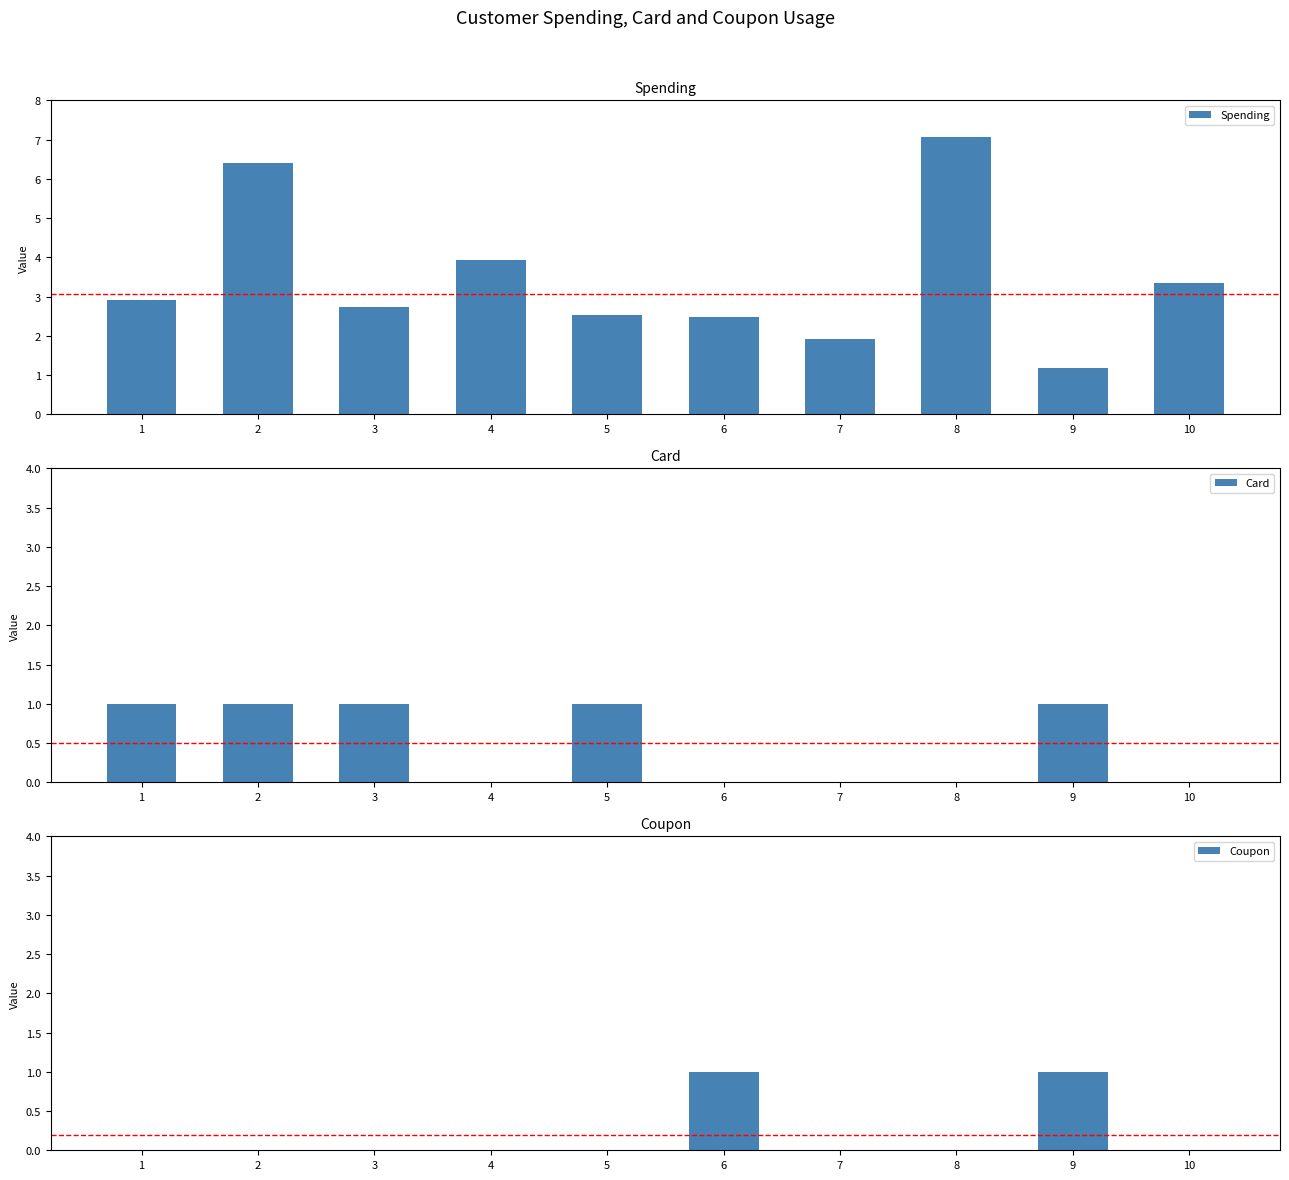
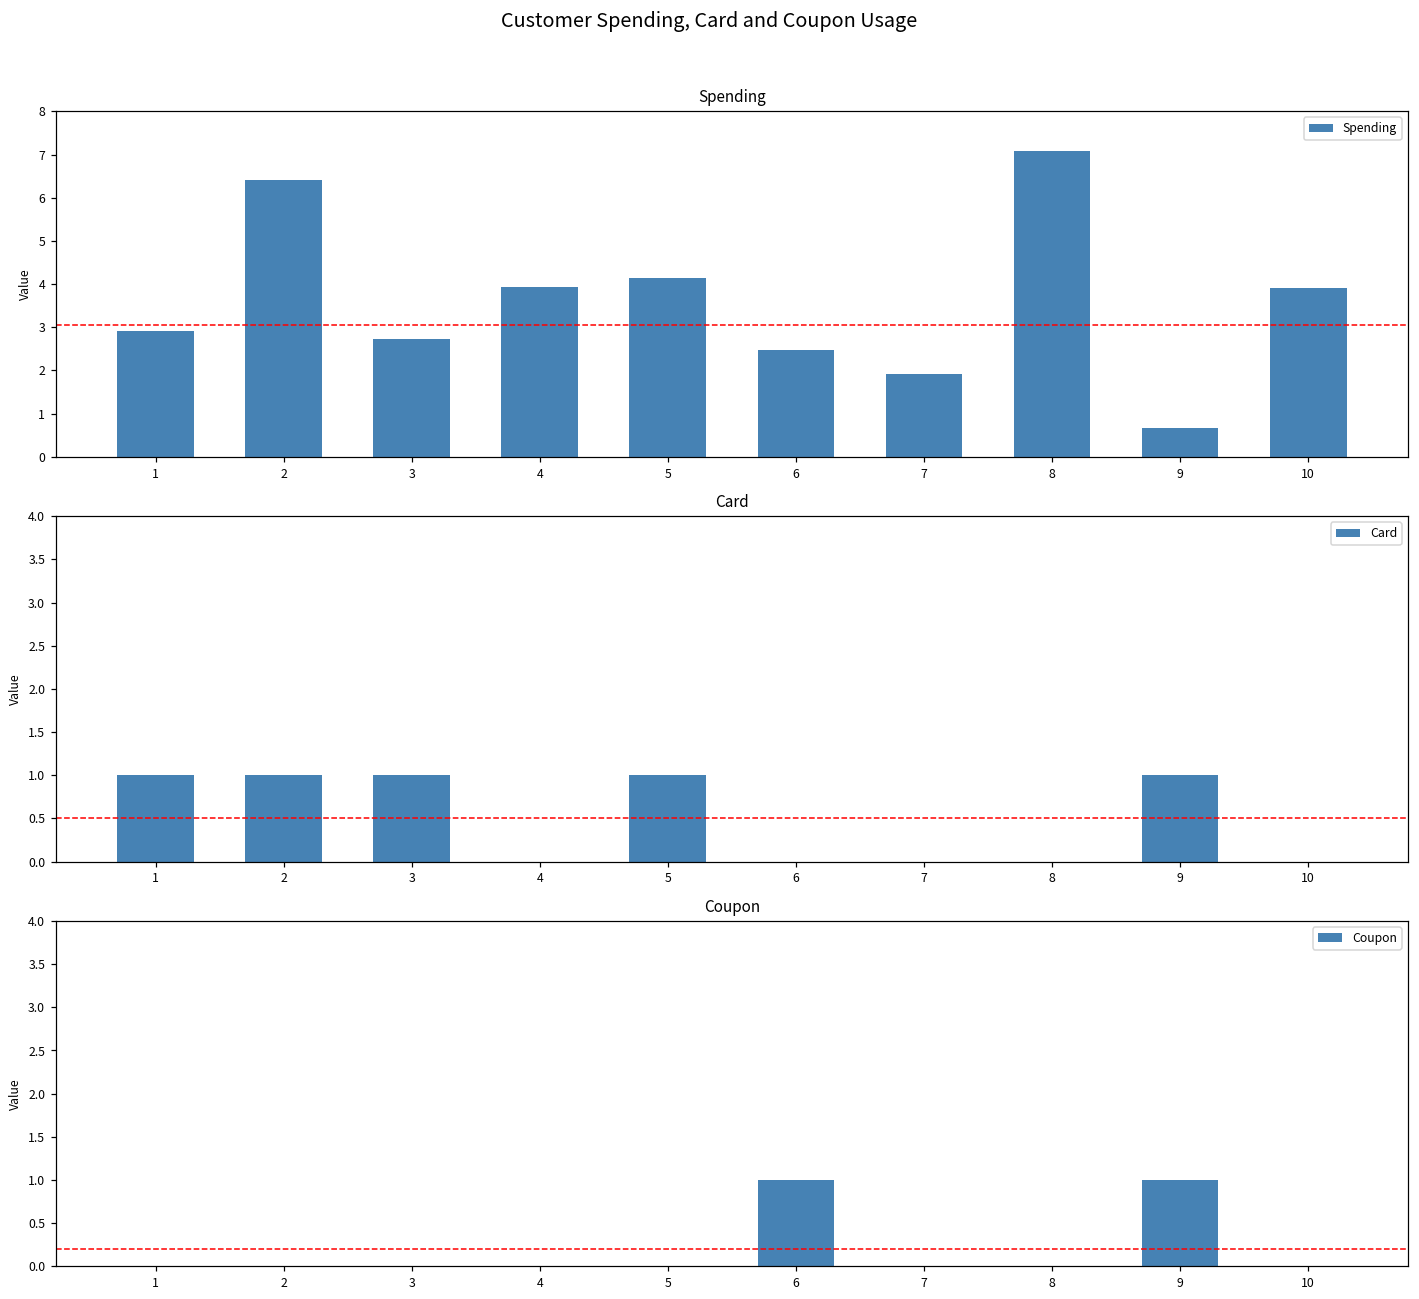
  {
    "Spending": {
      "1": 2.9,
      "2": 6.4,
      "3": 2.7,
      "4": 3.9,
-     "5": 2.5,
+     "5": 4.1,
      "6": 2.5,
      "7": 1.9,
      "8": 7.1,
-     "9": 1.2,
-     "10": 3.3
+     "9": 0.7,
+     "10": 3.9
    },
    "Card": {
      "1": 1.0,
      "2": 1.0,
      "3": 1.0,
      "4": 0.0,
      "5": 1.0,
      "6": 0.0,
      "7": 0.0,
      "8": 0.0,
      "9": 1.0,
      "10": 0.0
    },
    "Coupon": {
      "1": 0.0,
      "2": 0.0,
      "3": 0.0,
      "4": 0.0,
      "5": 0.0,
      "6": 1.0,
      "7": 0.0,
      "8": 0.0,
      "9": 1.0,
      "10": 0.0
    }
  }
